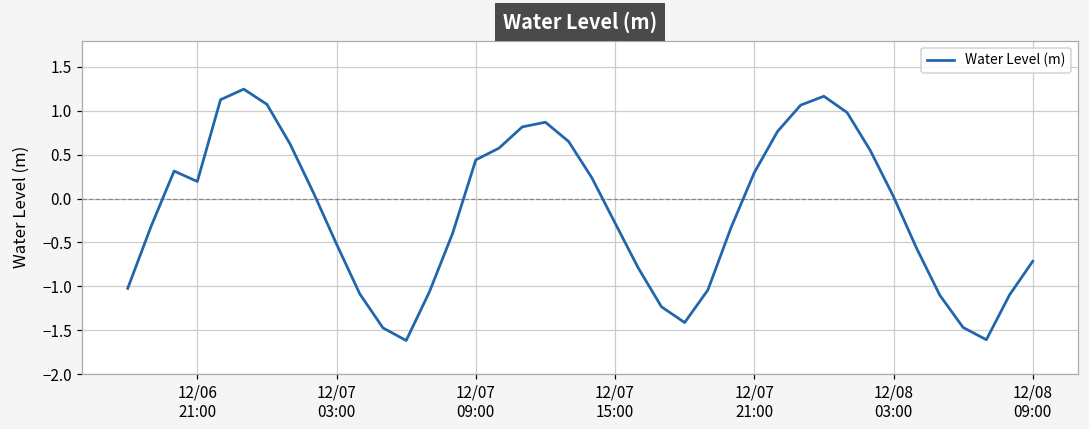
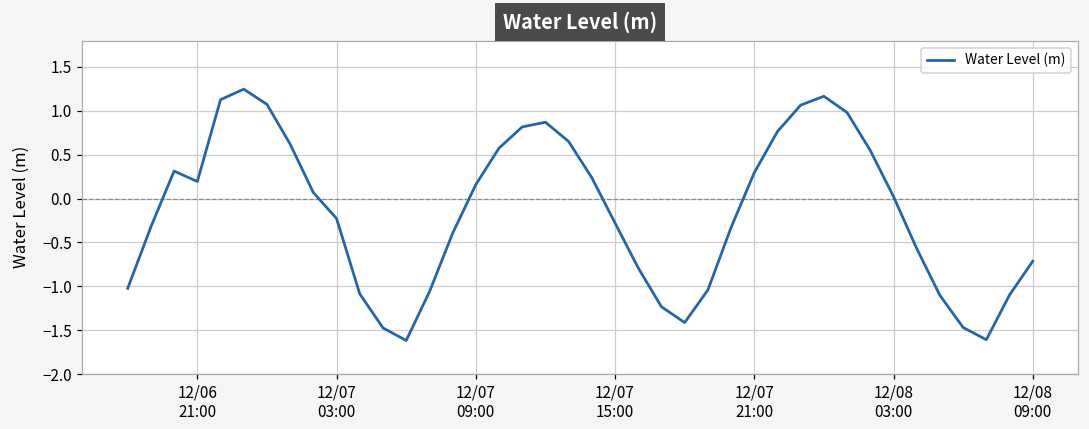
  {
    "12/06 21:00": 0.2,
-   "12/07 03:00": -0.5,
-   "12/07 09:00": 0.4,
+   "12/07 03:00": -0.2,
+   "12/07 09:00": 0.2,
    "12/07 15:00": -0.3,
    "12/07 21:00": 0.3,
    "12/08 03:00": 0.0,
    "12/08 09:00": -0.7
  }
